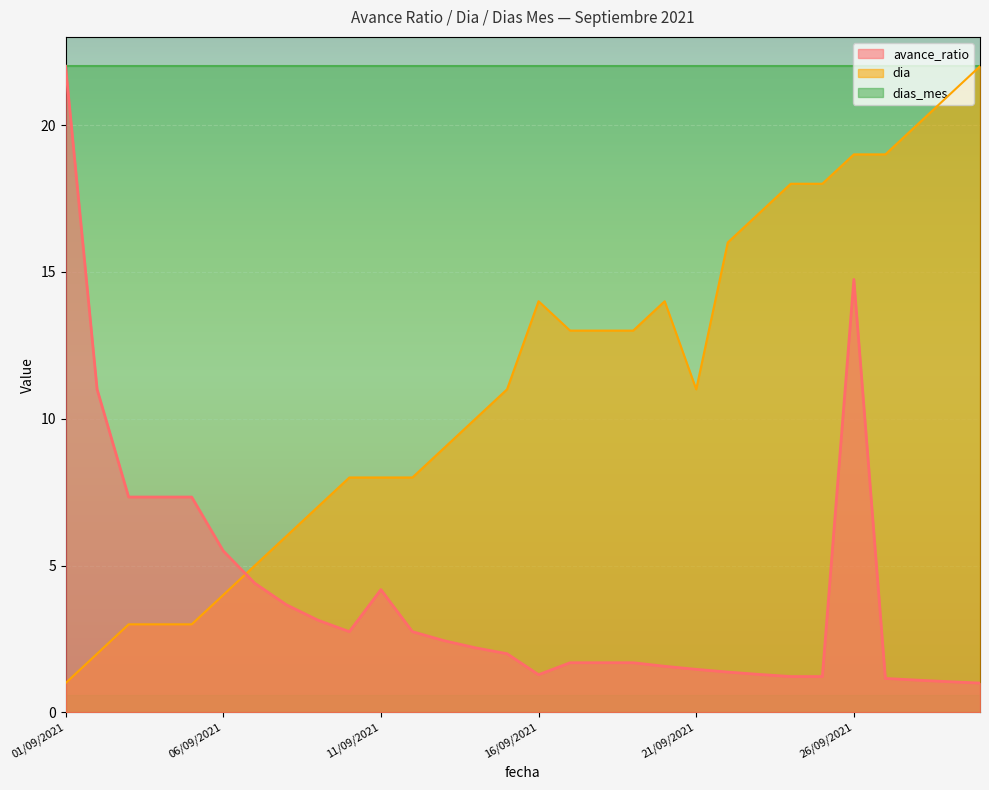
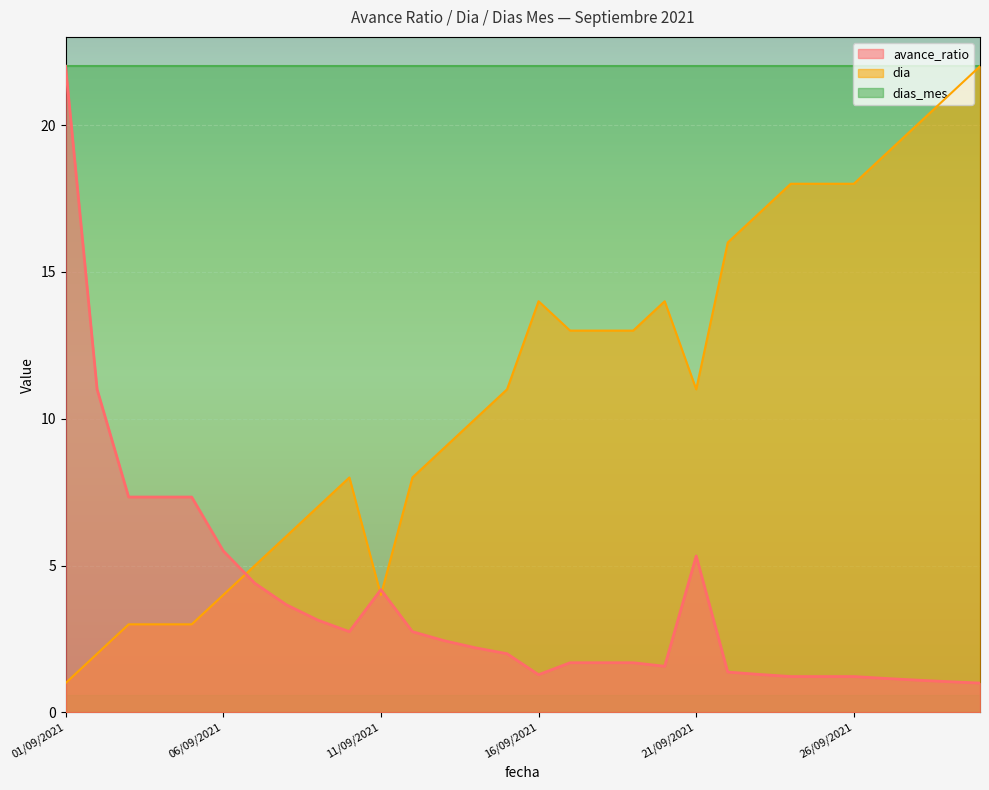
  {
    "dias_mes": {
      "06/09/2021": 22.0,
      "11/09/2021": 22.0,
      "16/09/2021": 22.0,
      "21/09/2021": 22.0
    },
    "dia": {
      "01/09/2021": 1,
      "06/09/2021": 4,
-     "11/09/2021": 8,
+     "11/09/2021": 4,
      "16/09/2021": 14,
      "21/09/2021": 11,
-     "26/09/2021": 19
+     "26/09/2021": 18
    },
    "avance_ratio": {
      "06/09/2021": 5.5,
      "11/09/2021": 4.2,
      "16/09/2021": 1.3,
-     "21/09/2021": 1.5,
-     "26/09/2021": 14.7
+     "21/09/2021": 5.3,
+     "26/09/2021": 1.2
    }
  }
